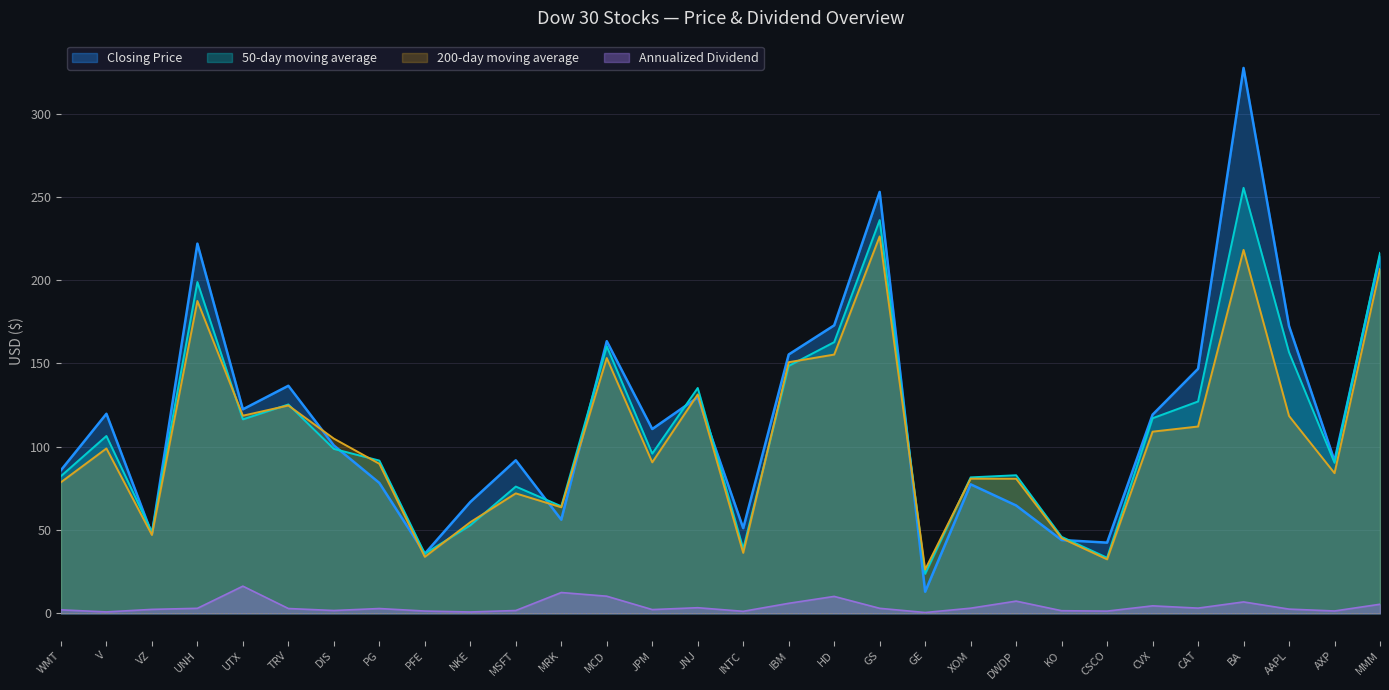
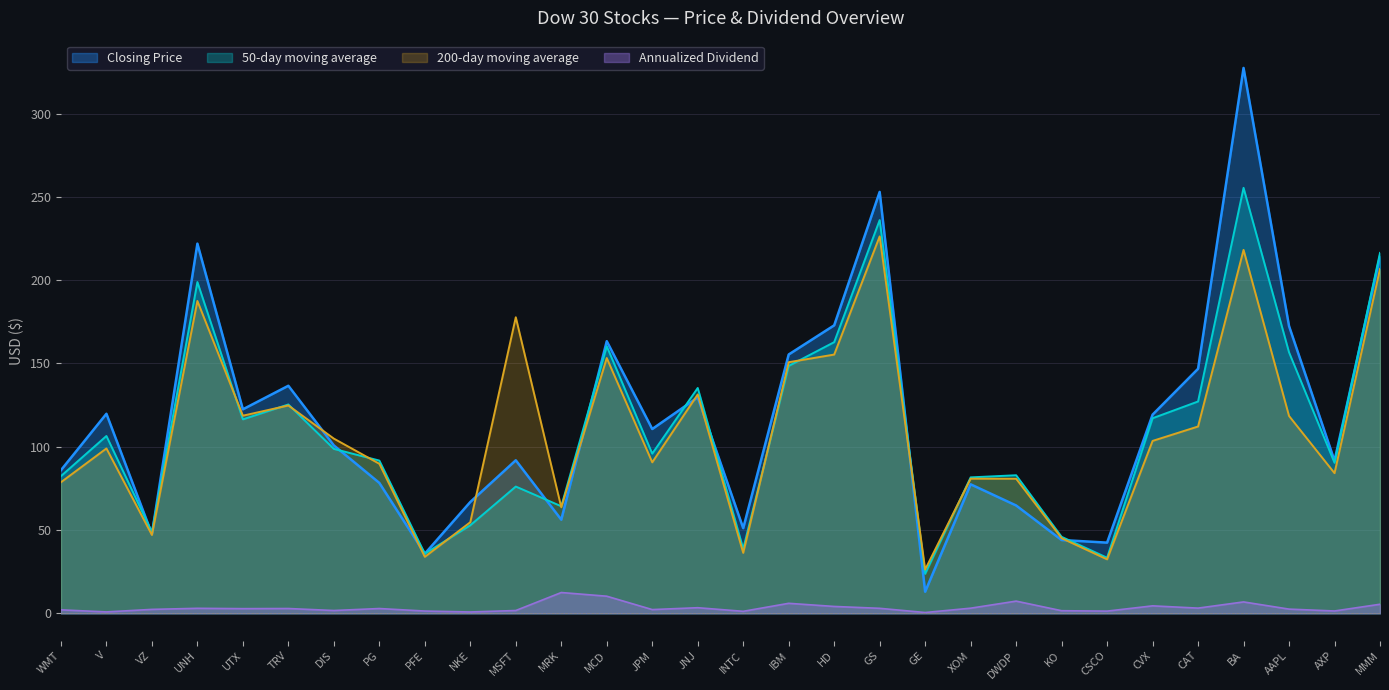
  {
    "200-day moving average": {
      "WMT": 79,
      "V": 99,
      "UNH": 187,
      "UTX": 119,
      "DIS": 105,
      "PG": 90,
      "PFE": 34,
      "NKE": 55,
-     "MSFT": 72,
+     "MSFT": 178,
      "MCD": 153,
      "JPM": 91,
      "JNJ": 131,
      "INTC": 36,
      "IBM": 151,
      "HD": 155,
      "GS": 226,
      "GE": 26,
      "DWDP": 81,
-     "CVX": 109,
+     "CVX": 103,
      "CAT": 112,
      "BA": 218,
      "AAPL": 118,
      "AXP": 84,
      "MMM": 207
    },
    "Annualized Dividend": {
      "WMT": 2,
      "V": 1,
      "VZ": 2,
      "UNH": 3,
-     "UTX": 16,
+     "UTX": 3,
      "TRV": 3,
      "DIS": 2,
      "PG": 3,
      "PFE": 1,
      "NKE": 1,
      "MSFT": 2,
      "MRK": 12,
      "MCD": 10,
      "JPM": 2,
      "JNJ": 3,
      "INTC": 1,
      "IBM": 6,
-     "HD": 10,
+     "HD": 4,
      "GS": 3,
      "GE": 0,
      "XOM": 3,
      "DWDP": 7,
      "KO": 2,
      "CSCO": 1,
      "CVX": 4,
      "CAT": 3,
      "BA": 7,
      "AAPL": 3,
      "AXP": 1,
      "MMM": 5
    }
  }
